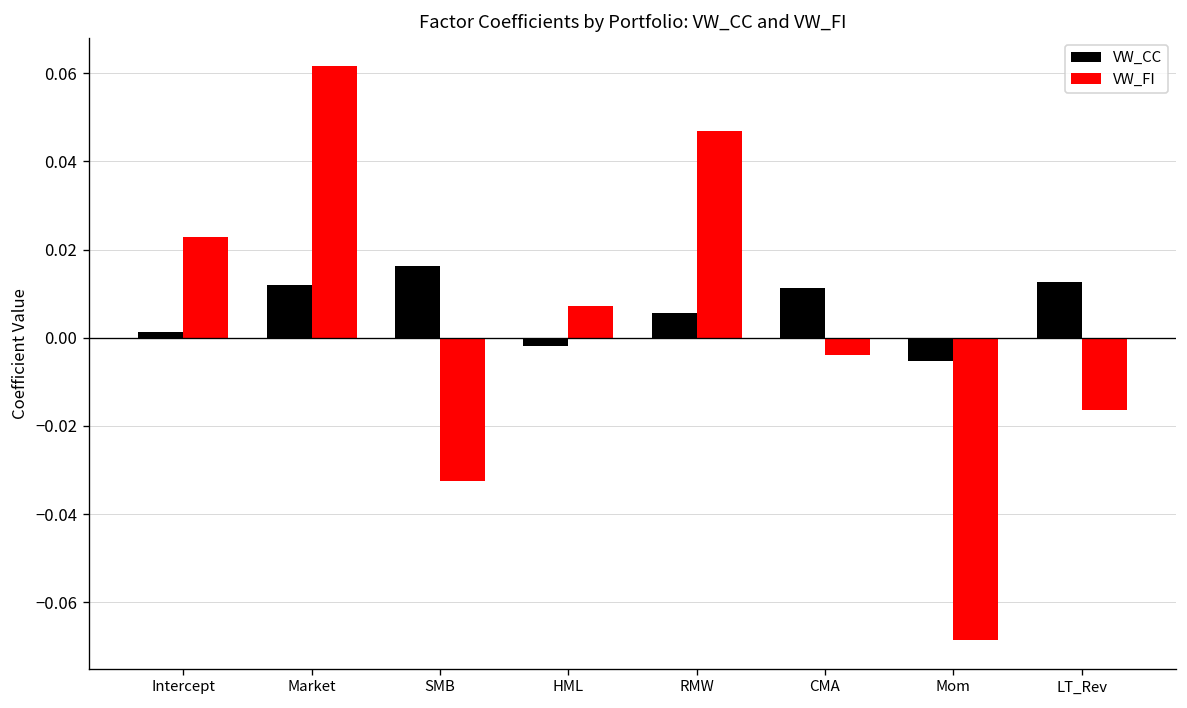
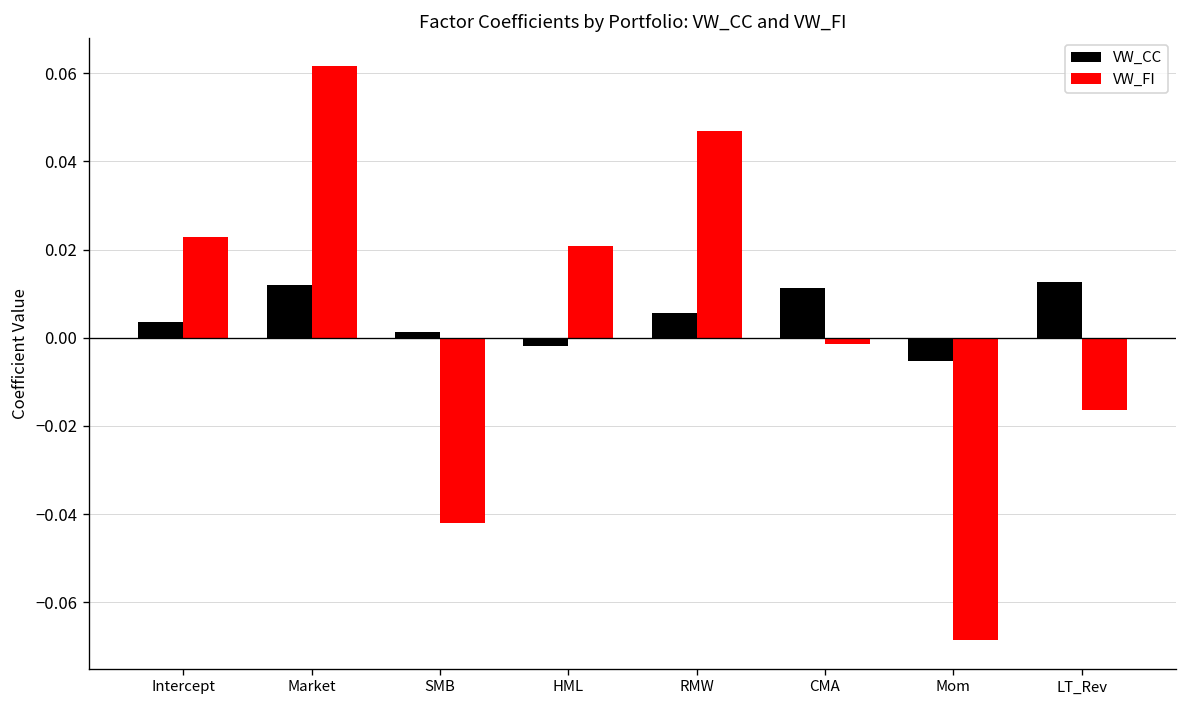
  {
    "VW_CC": {
-     "Intercept": 0.001,
+     "Intercept": 0.004,
      "Market": 0.012,
-     "SMB": 0.016,
+     "SMB": 0.001,
      "HML": -0.002,
      "RMW": 0.006,
      "CMA": 0.011,
      "Mom": -0.005,
      "LT_Rev": 0.013
    },
    "VW_FI": {
      "Intercept": 0.023,
      "Market": 0.062,
-     "SMB": -0.033,
-     "HML": 0.007,
+     "SMB": -0.042,
+     "HML": 0.021,
      "RMW": 0.047,
-     "CMA": -0.004,
+     "CMA": -0.001,
      "Mom": -0.069,
      "LT_Rev": -0.016
    }
  }
